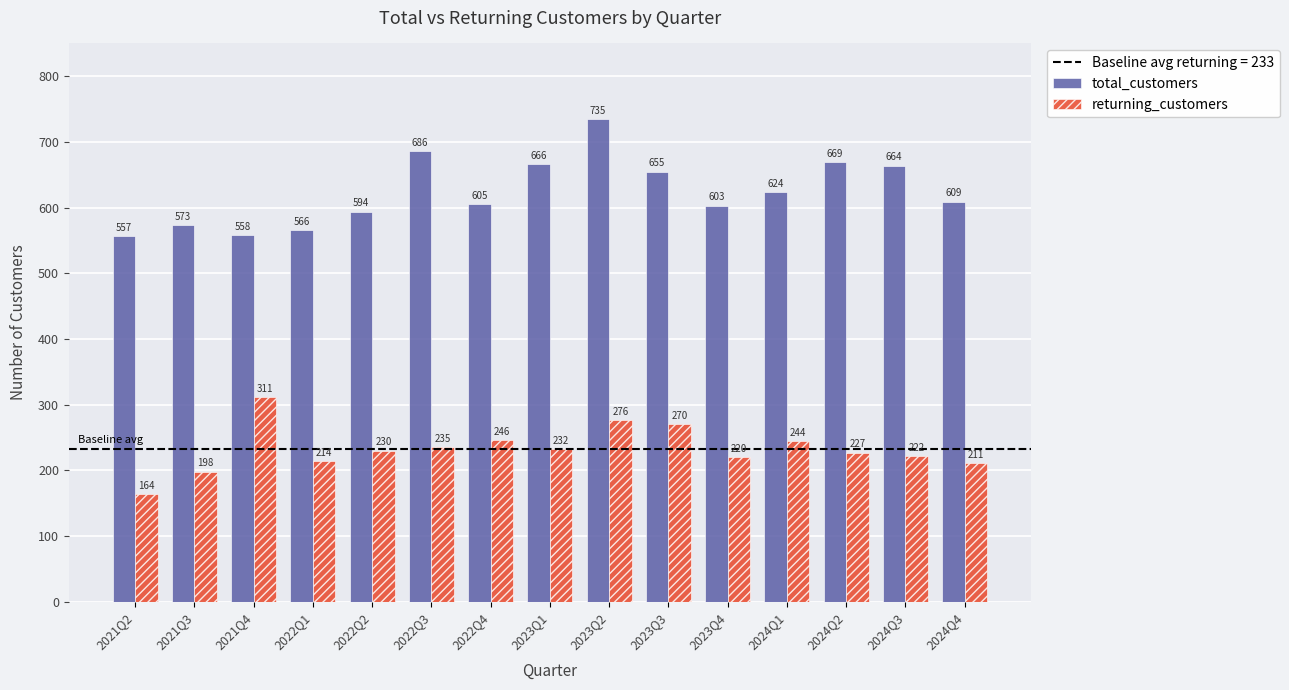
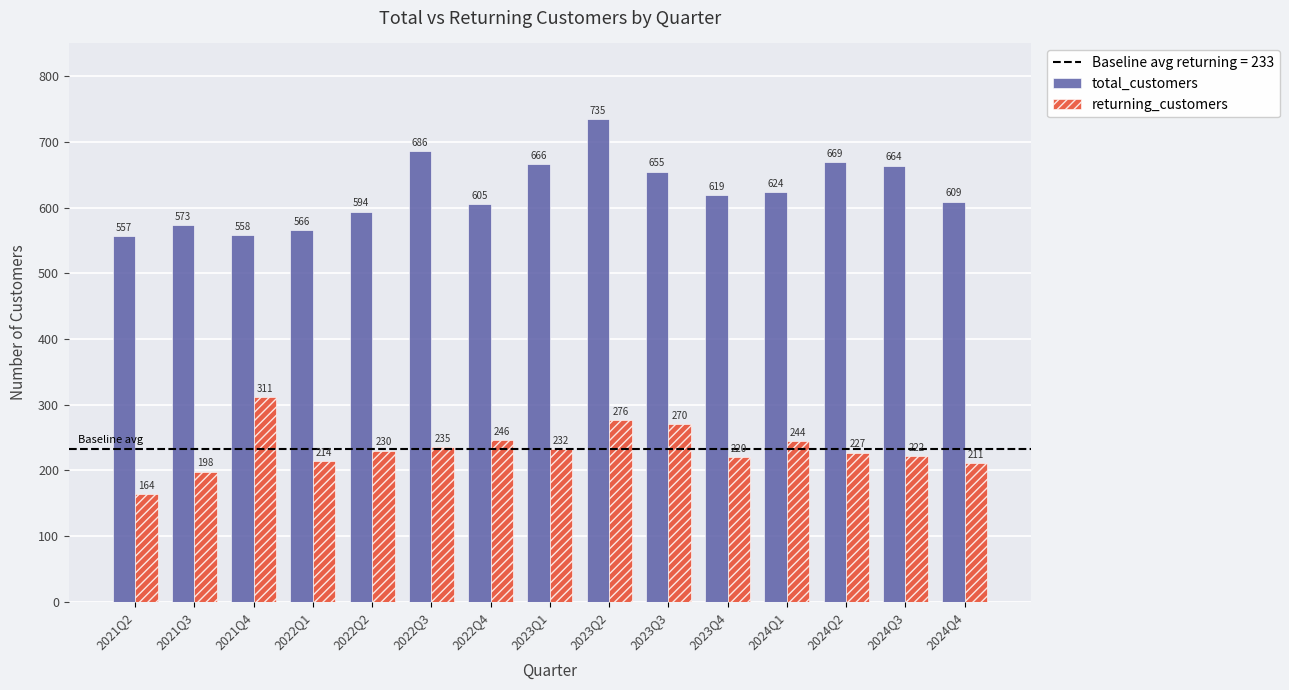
  {
    "total_customers": {
      "2021Q2": 557,
      "2021Q3": 573,
      "2021Q4": 558,
      "2022Q1": 566,
      "2022Q2": 594,
      "2022Q3": 686,
      "2022Q4": 605,
      "2023Q1": 666,
      "2023Q2": 735,
      "2023Q3": 655,
-     "2023Q4": 603,
+     "2023Q4": 619,
      "2024Q1": 624,
      "2024Q2": 669,
      "2024Q3": 664,
      "2024Q4": 609
    },
    "returning_customers": {
      "2021Q2": 164,
      "2021Q3": 198,
      "2021Q4": 311,
      "2022Q1": 214,
      "2022Q2": 230,
      "2022Q3": 235,
      "2022Q4": 246,
      "2023Q1": 232,
      "2023Q2": 276,
      "2023Q3": 270,
      "2023Q4": 220,
      "2024Q1": 244,
      "2024Q2": 227,
      "2024Q3": 222,
      "2024Q4": 211
    }
  }
